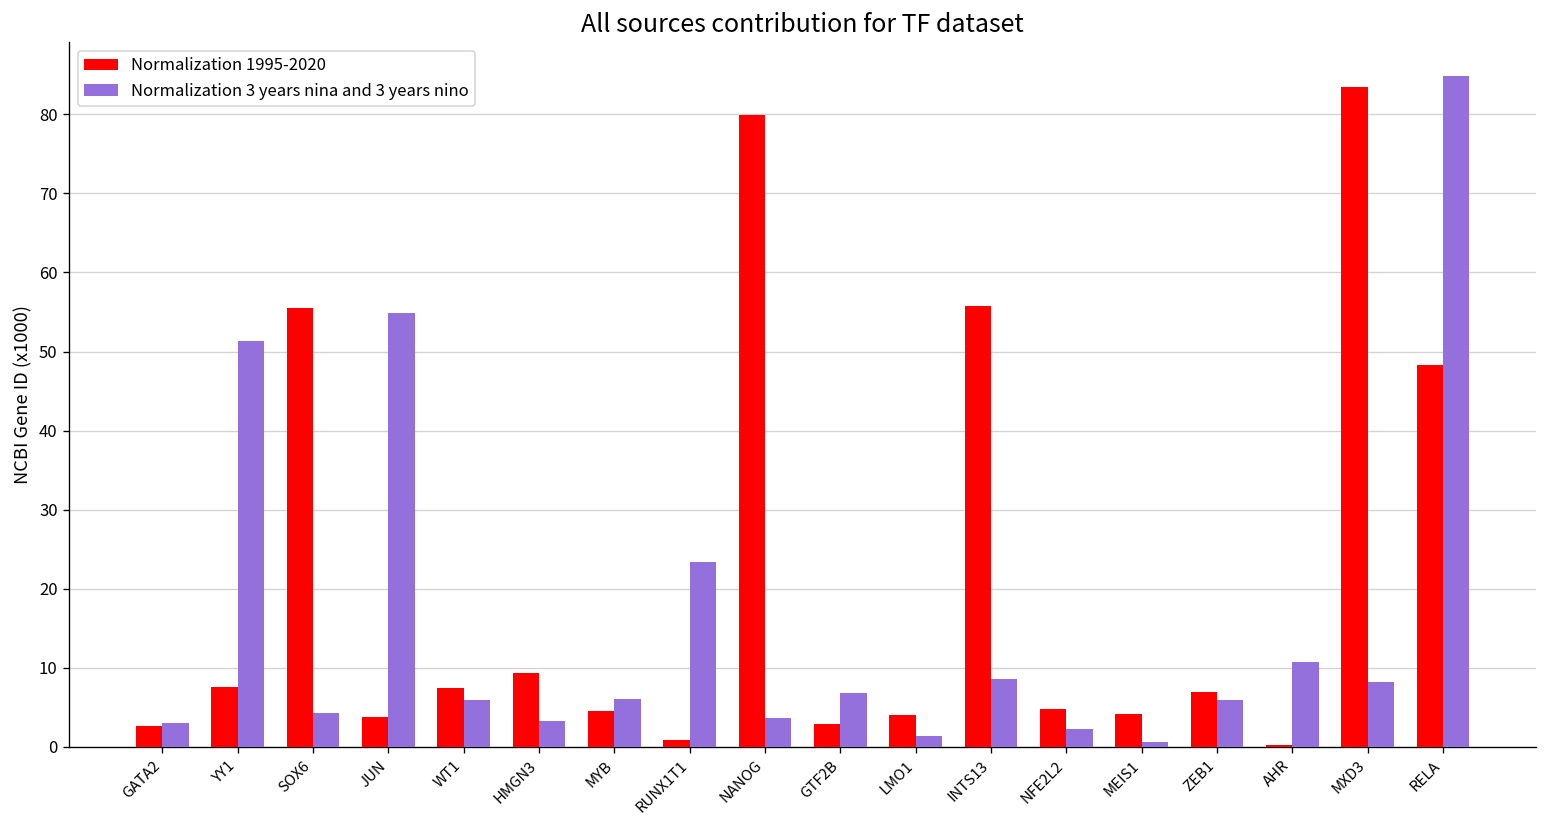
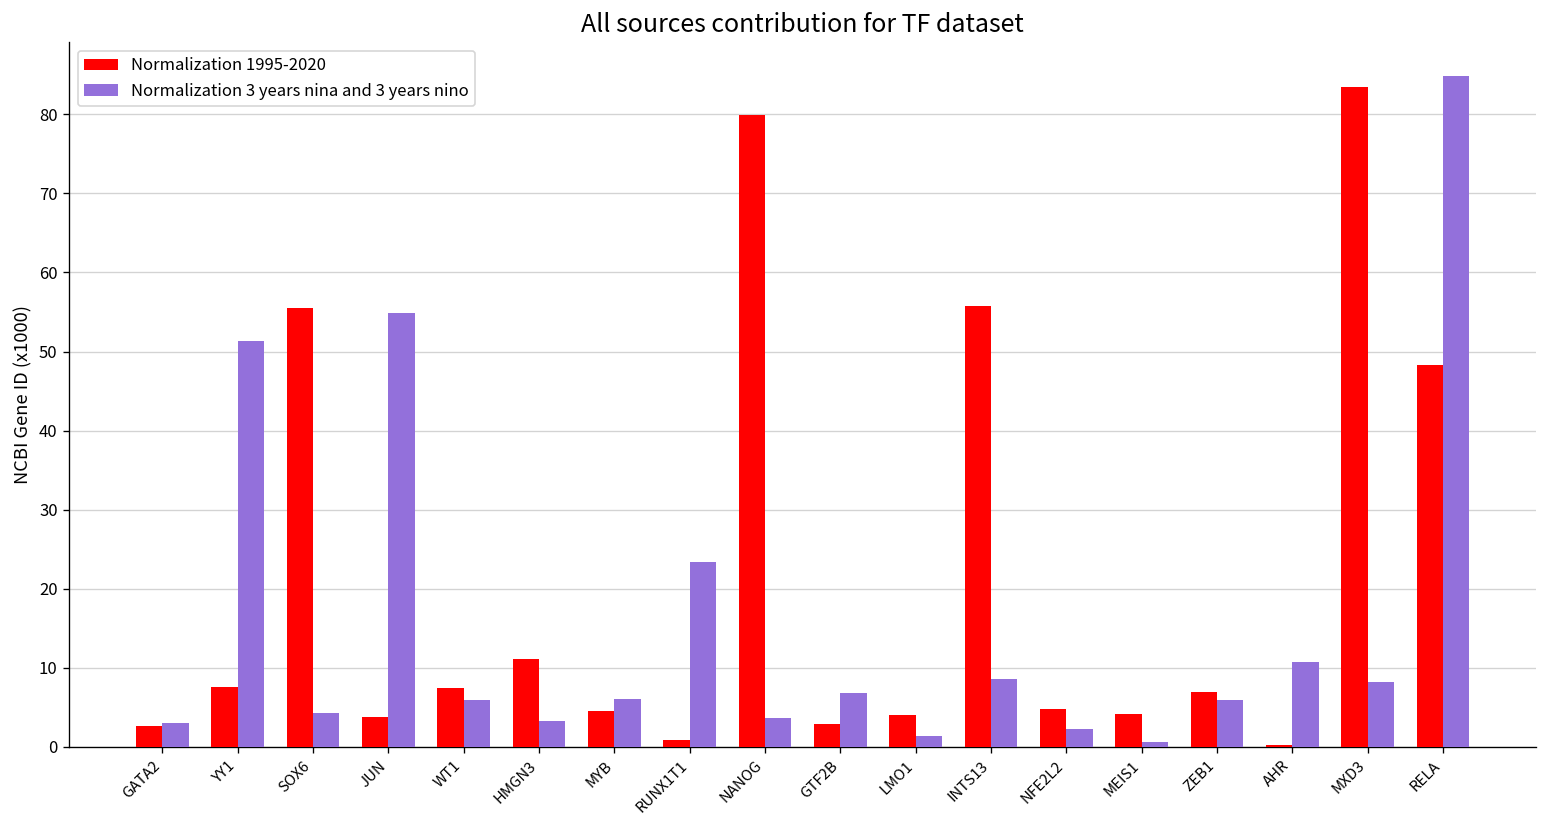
  {
    "Normalization 1995-2020": {
      "GATA2": 3,
      "YY1": 8,
      "SOX6": 56,
      "JUN": 4,
      "WT1": 7,
-     "HMGN3": 9,
+     "HMGN3": 11,
      "MYB": 5,
      "RUNX1T1": 1,
      "NANOG": 80,
      "GTF2B": 3,
      "LMO1": 4,
      "INTS13": 56,
      "NFE2L2": 5,
      "MEIS1": 4,
      "ZEB1": 7,
      "MXD3": 83,
      "RELA": 48
    },
    "Normalization 3 years nina and 3 years nino": {
      "GATA2": 3,
      "YY1": 51,
      "SOX6": 4,
      "JUN": 55,
      "WT1": 6,
      "HMGN3": 3,
      "MYB": 6,
      "RUNX1T1": 23,
      "NANOG": 4,
      "GTF2B": 7,
      "LMO1": 1,
      "INTS13": 9,
      "NFE2L2": 2,
      "MEIS1": 1,
      "ZEB1": 6,
      "AHR": 11,
      "MXD3": 8,
      "RELA": 85
    }
  }
